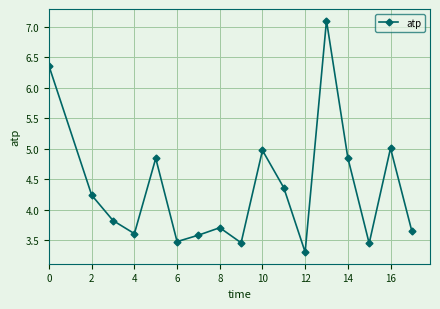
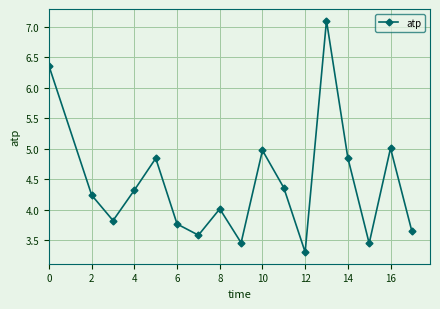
  {
    "0": 6.4,
    "2": 4.2,
-   "4": 3.6,
-   "6": 3.5,
-   "8": 3.7,
+   "4": 4.3,
+   "6": 3.8,
+   "8": 4.0,
    "10": 5.0,
    "12": 3.3,
    "14": 4.9,
    "16": 5.0
  }
